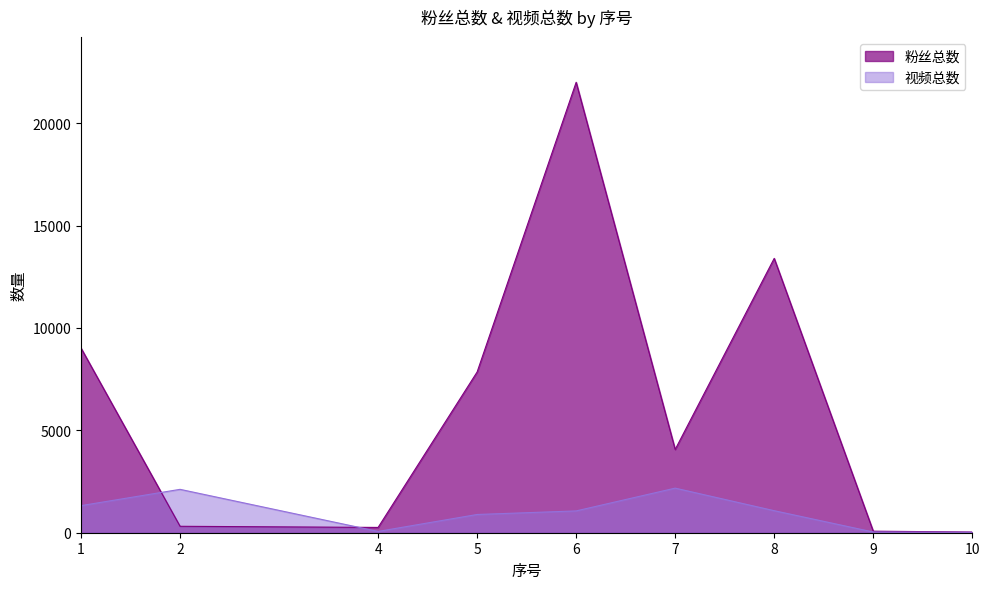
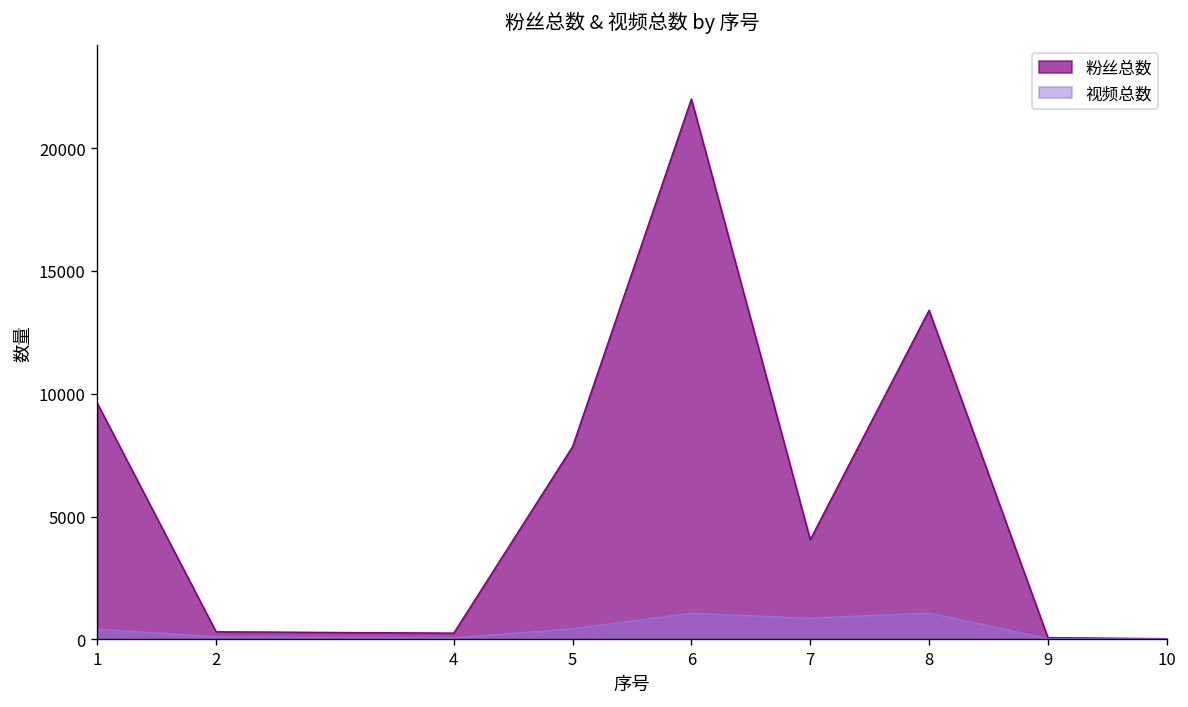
  {
    "粉丝总数": {
-     "1": 9000,
+     "1": 9600,
      "2": 300,
      "4": 300,
      "5": 7900,
      "6": 22000,
      "7": 4100,
      "8": 13400
    },
    "视频总数": {
-     "1": 1300,
-     "2": 2100,
+     "1": 400,
+     "2": 100,
      "4": 100,
-     "5": 900,
+     "5": 400,
      "6": 1100,
-     "7": 2200,
+     "7": 900,
      "8": 1100
    }
  }
